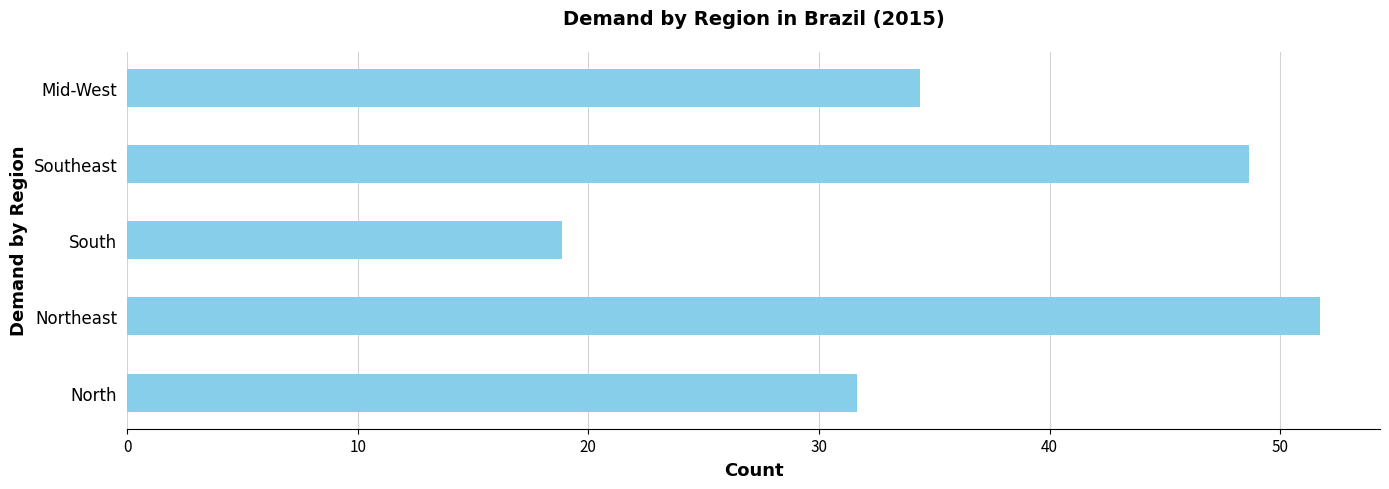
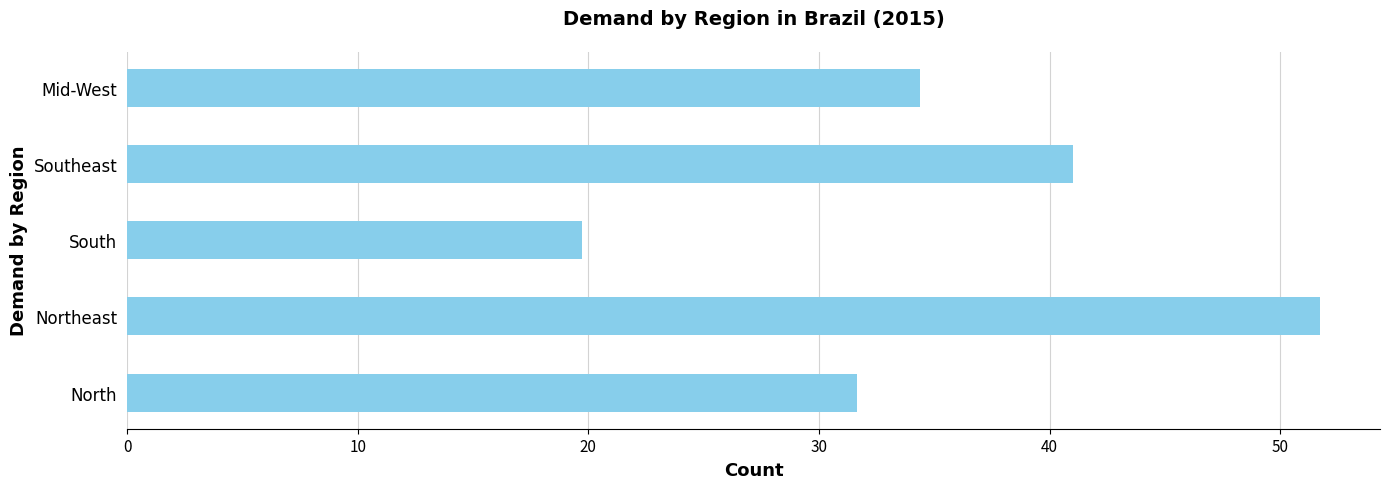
  {
    "Mid-West": 34.4,
-   "Southeast": 48.7,
-   "South": 18.9,
+   "Southeast": 41.0,
+   "South": 19.7,
    "Northeast": 51.7,
    "North": 31.7
  }
